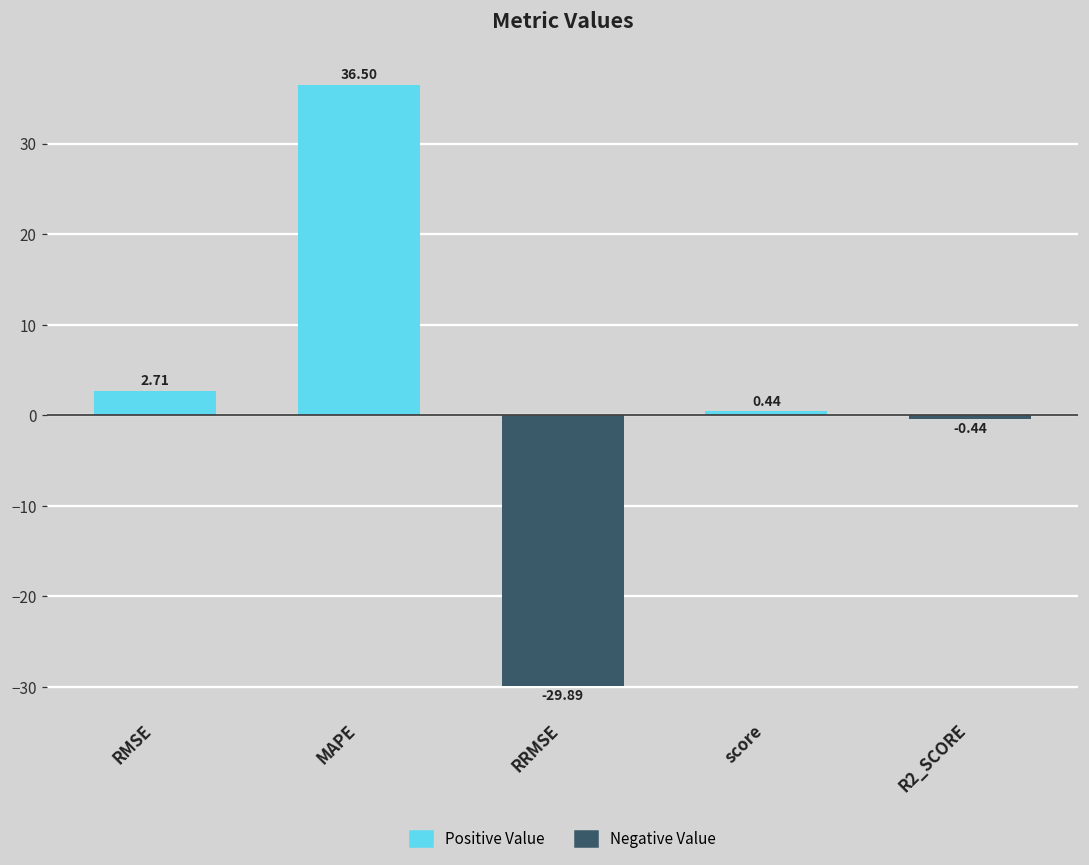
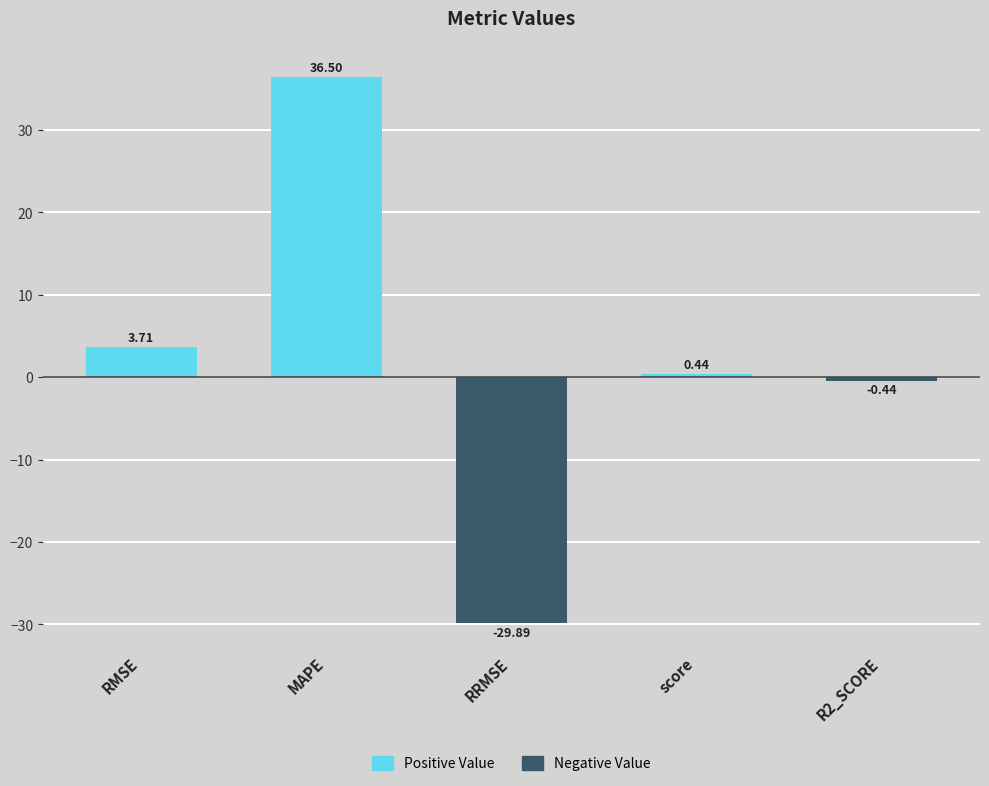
  {
    "Positive Value": {
-     "RMSE": 2.71,
+     "RMSE": 3.71,
      "MAPE": 36.50,
      "score": 0.44
    },
    "Negative Value": {
      "RRMSE": -29.89,
      "R2_SCORE": -0.44
    }
  }
